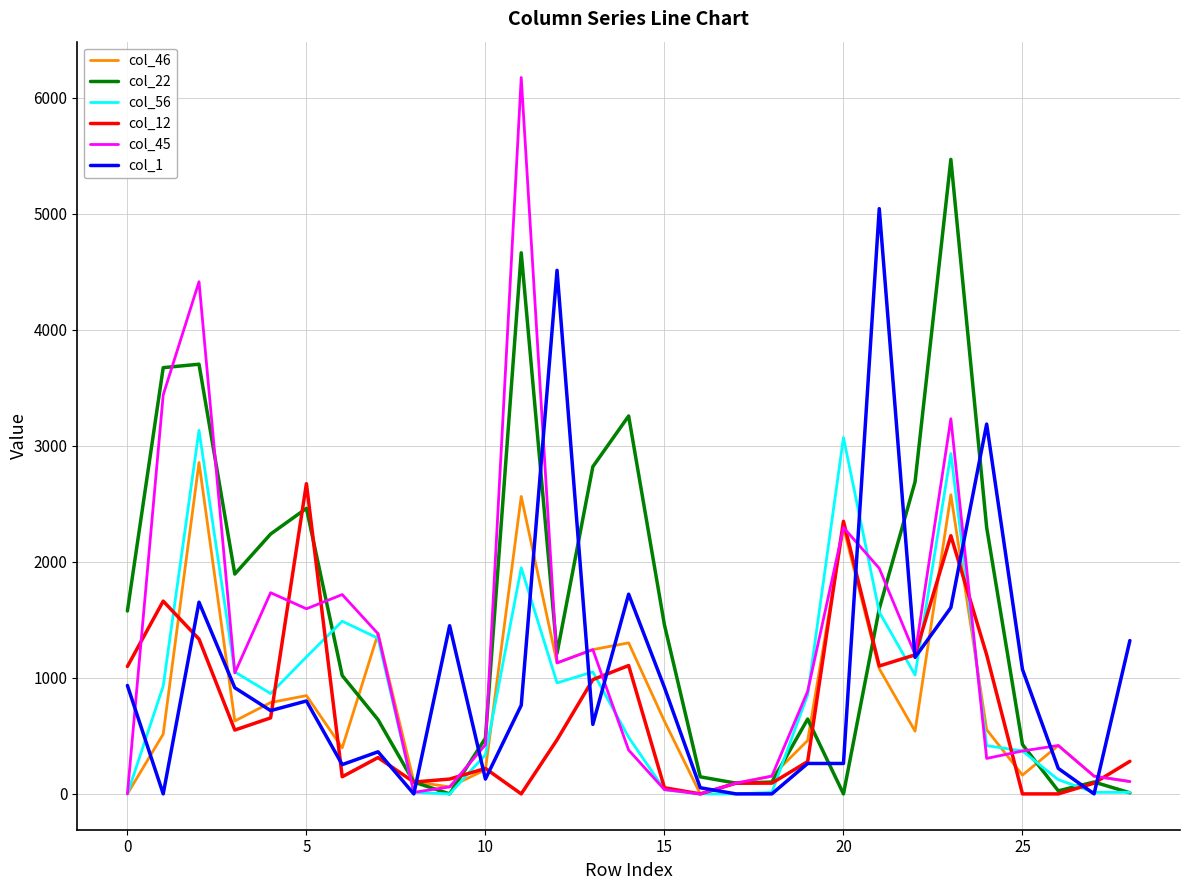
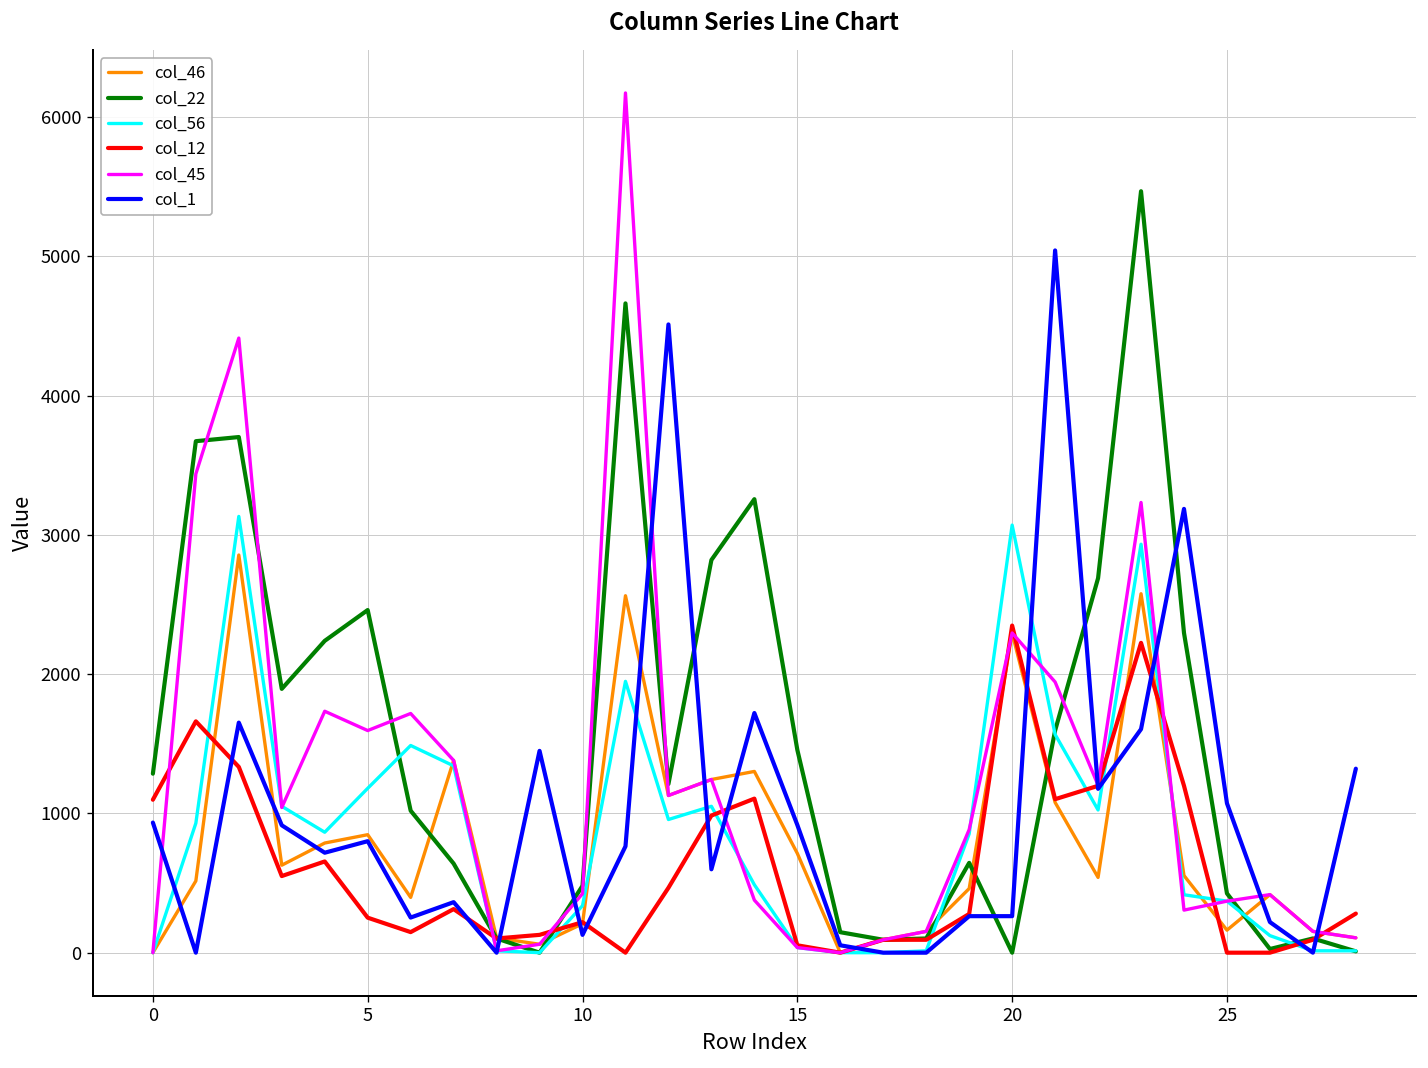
  {
    "col_46": {
      "5": 850,
-     "15": 630,
+     "15": 710,
      "25": 160
    },
    "col_22": {
-     "0": 1580,
+     "0": 1290,
      "5": 2460,
      "10": 480,
      "15": 1460,
      "20": 0,
      "25": 430
    },
    "col_56": {
      "5": 1180,
      "10": 340,
      "20": 3070
    },
    "col_12": {
      "0": 1100,
-     "5": 2670,
+     "5": 250,
      "20": 2350,
      "25": 0
    },
    "col_45": {
      "5": 1600,
      "10": 420
    },
    "col_1": {
      "0": 930,
      "5": 800,
      "10": 130,
      "15": 920,
      "20": 260,
      "25": 1070
    }
  }
